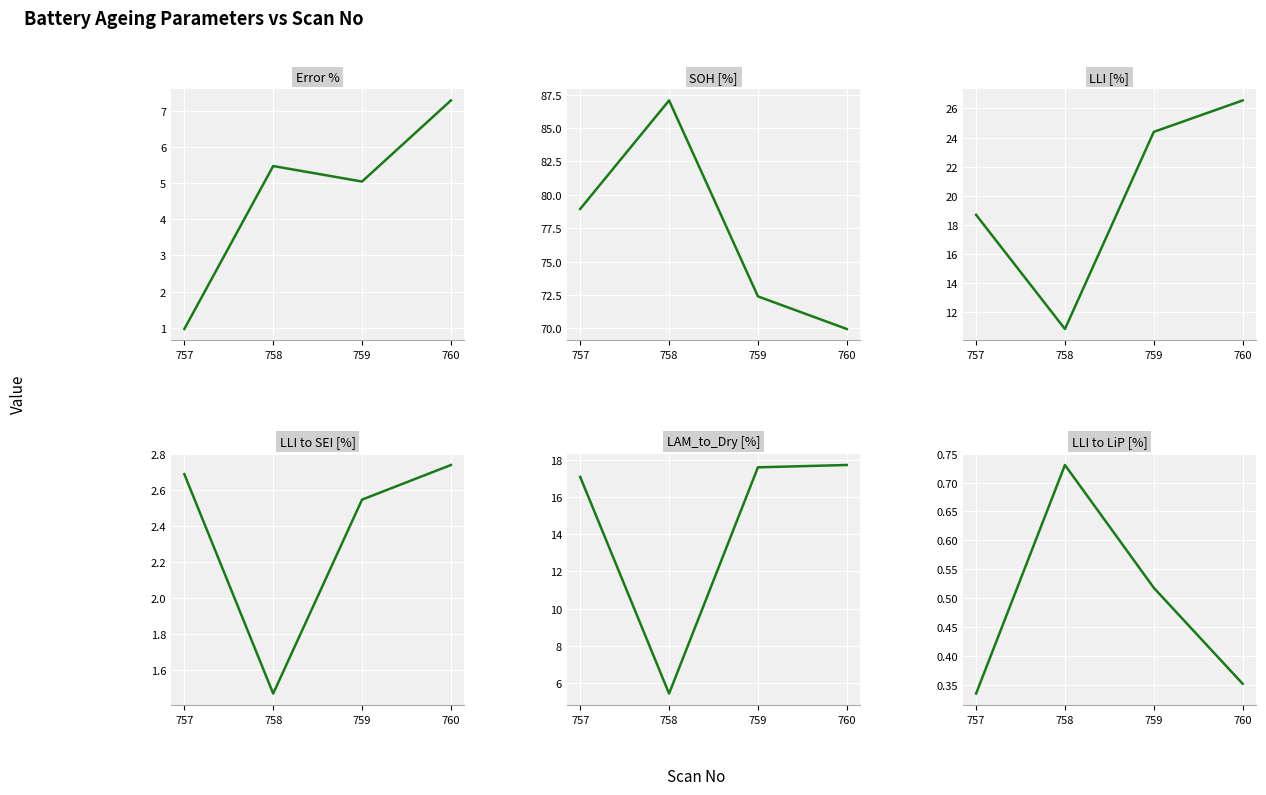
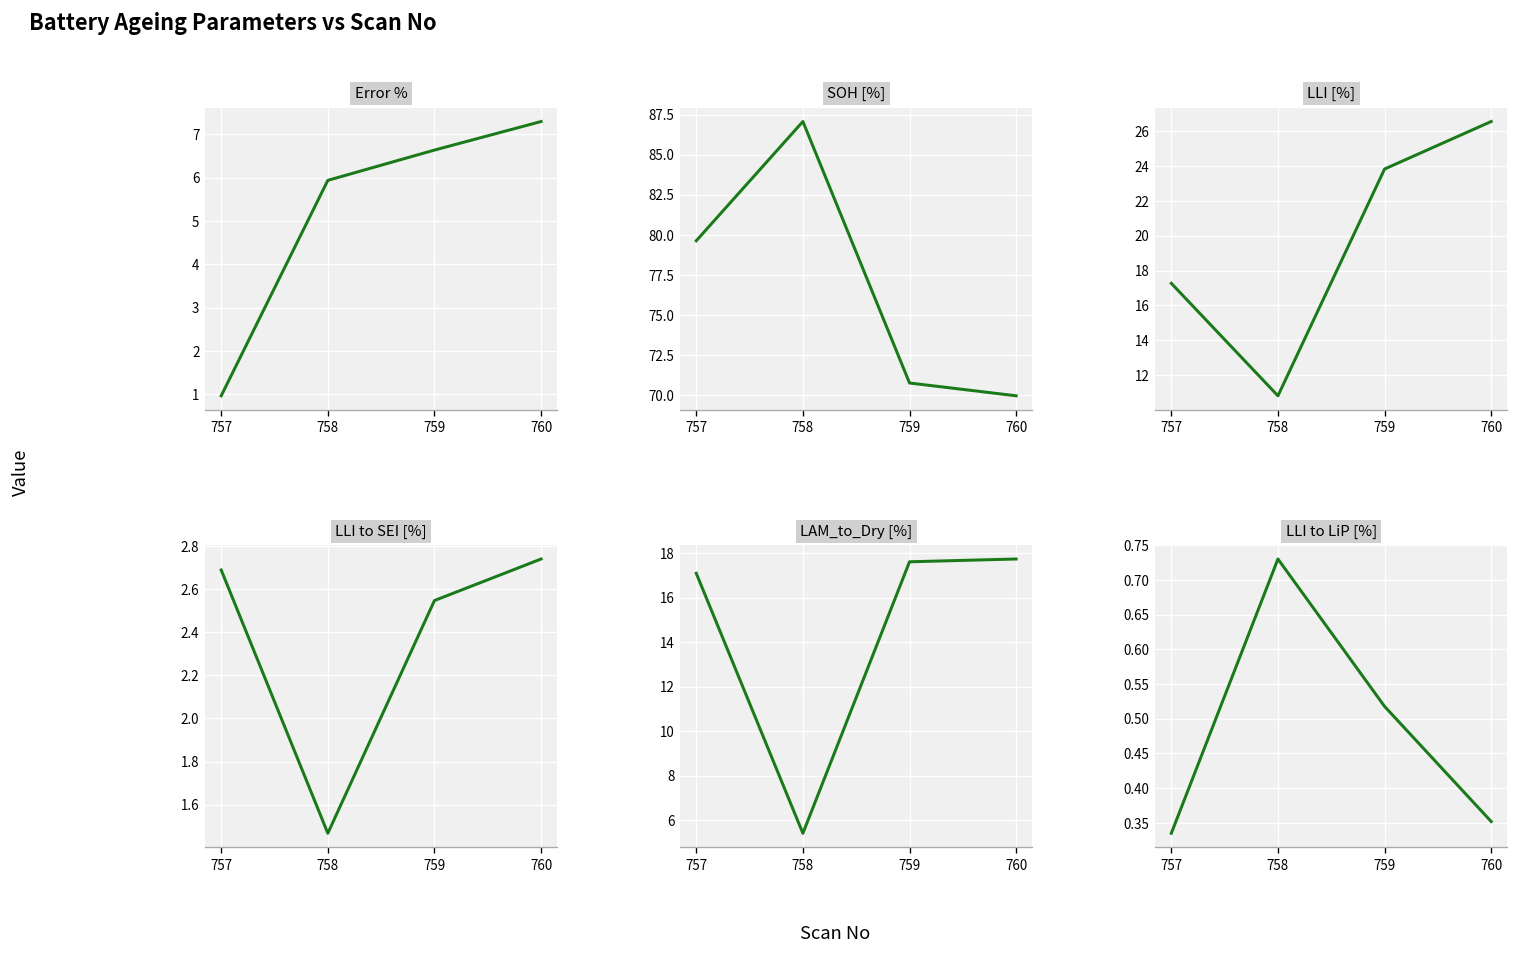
  {
    "Error %": {
      "757": 1.0,
-     "758": 5.5,
-     "759": 5.1,
+     "758": 5.9,
+     "759": 6.6,
      "760": 7.3
    },
    "SOH [%]": {
-     "757": 78.9,
+     "757": 79.6,
      "758": 87.1,
-     "759": 72.4,
+     "759": 70.8,
      "760": 70.0
    },
    "LLI [%]": {
-     "757": 18.7,
+     "757": 17.3,
      "758": 10.8,
-     "759": 24.4,
+     "759": 23.8,
      "760": 26.6
    },
    "LLI to SEI [%]": {
      "757": 2.69,
      "758": 1.47,
      "759": 2.55,
      "760": 2.74
    },
    "LAM_to_Dry [%]": {
      "757": 17.1,
      "758": 5.4,
      "759": 17.6,
      "760": 17.7
    },
    "LLI to LiP [%]": {
      "757": 0.33,
      "758": 0.73,
      "759": 0.52,
      "760": 0.35
    }
  }
